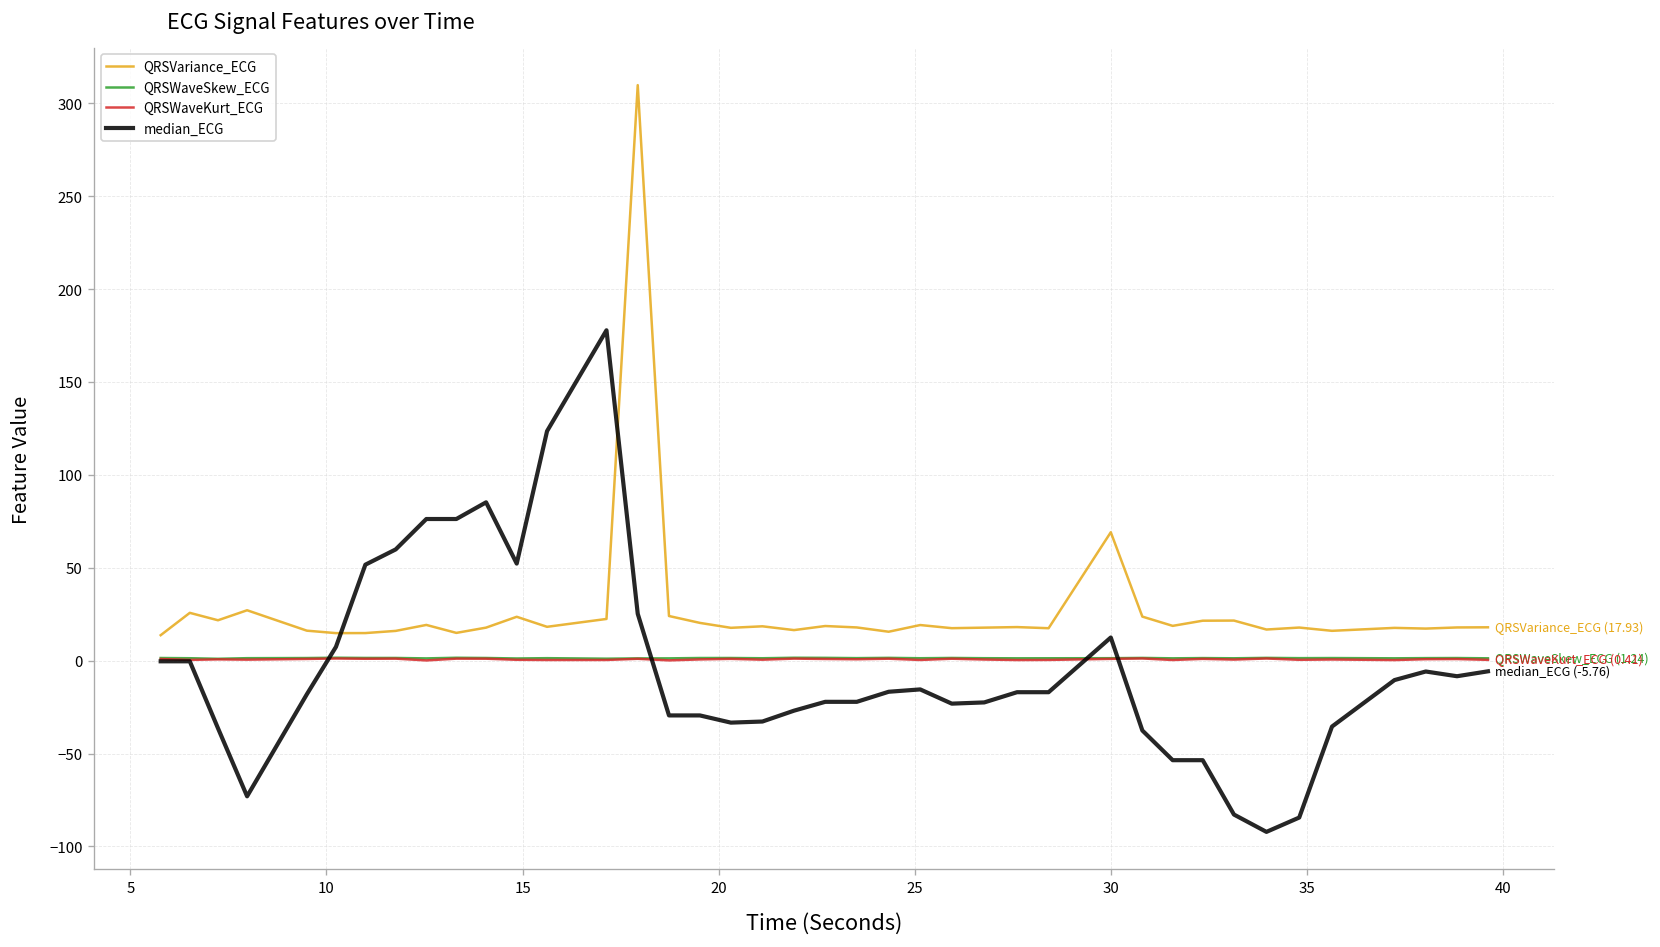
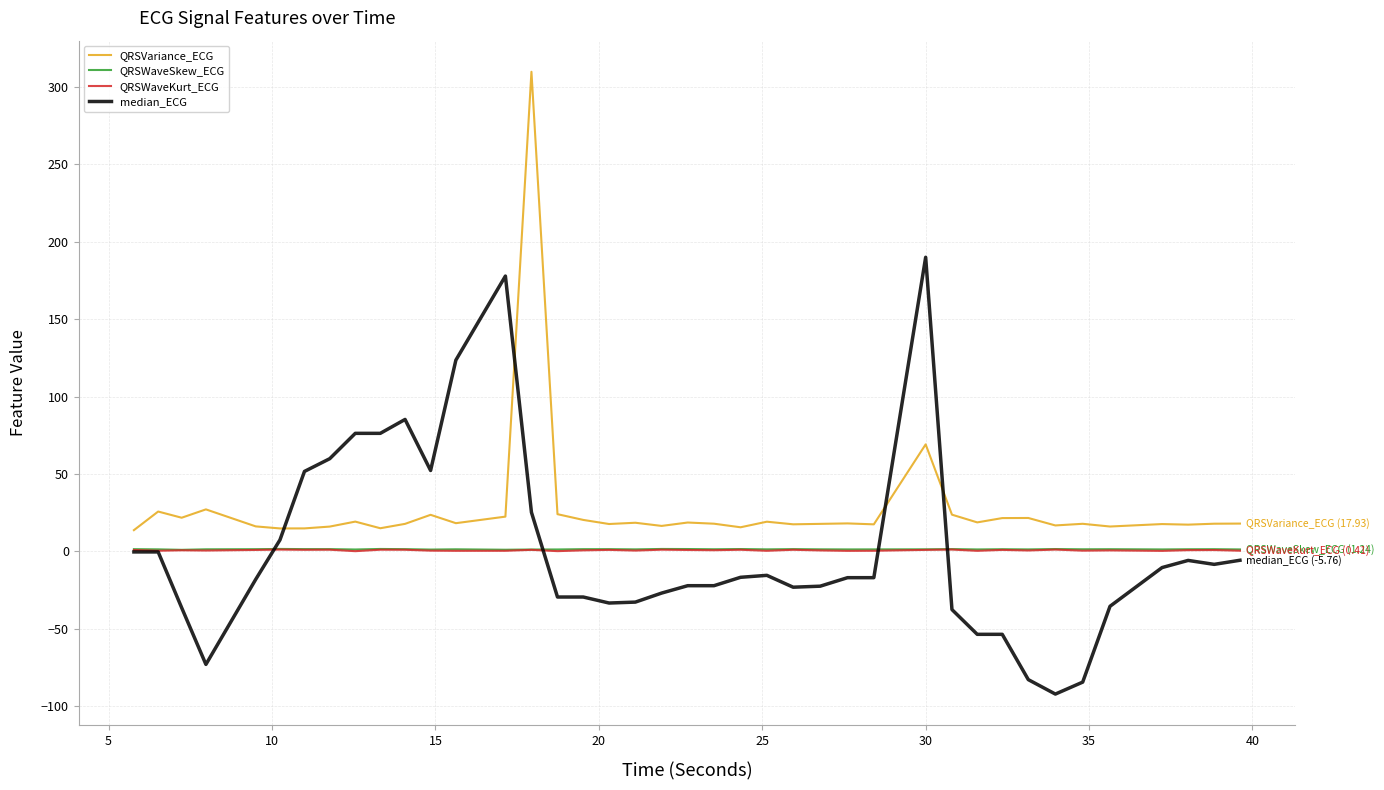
  {
    "QRSVariance_ECG": {
      "30": 69
    },
    "median_ECG": {
-     "30": 12
+     "30": 190
    }
  }
